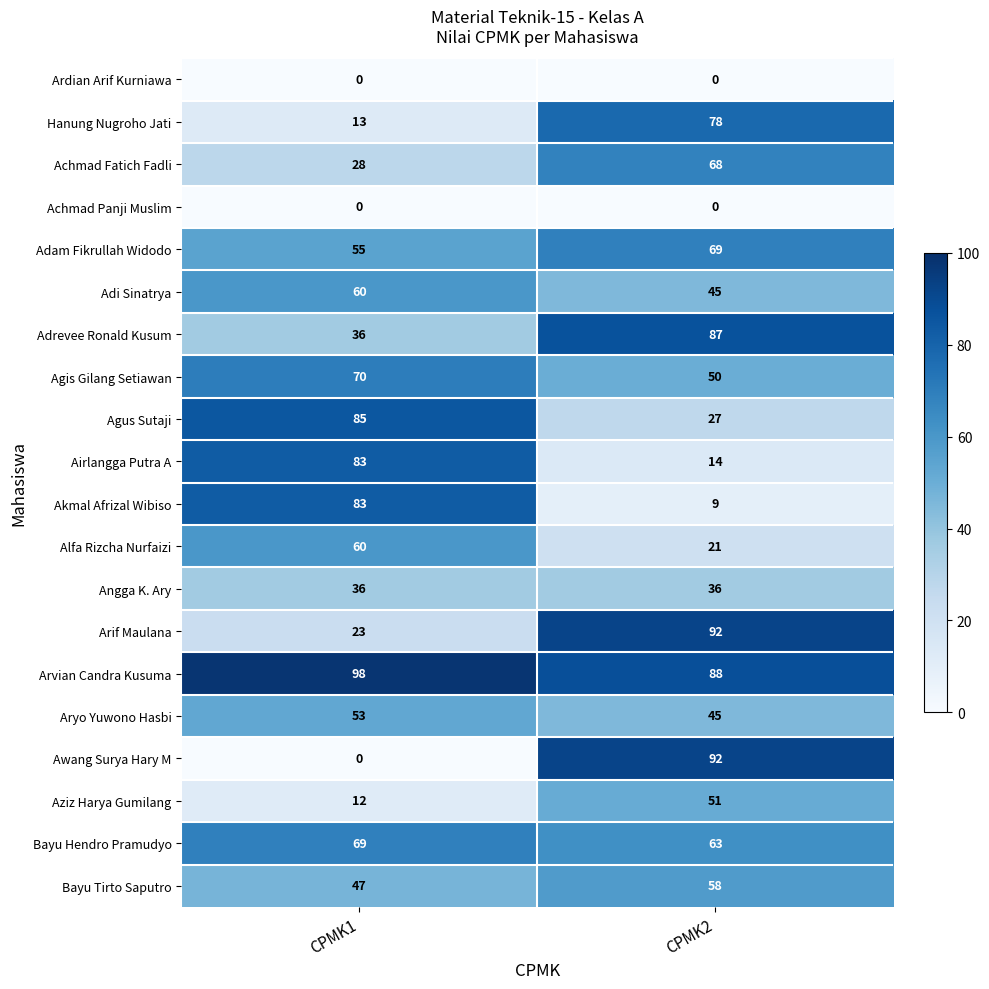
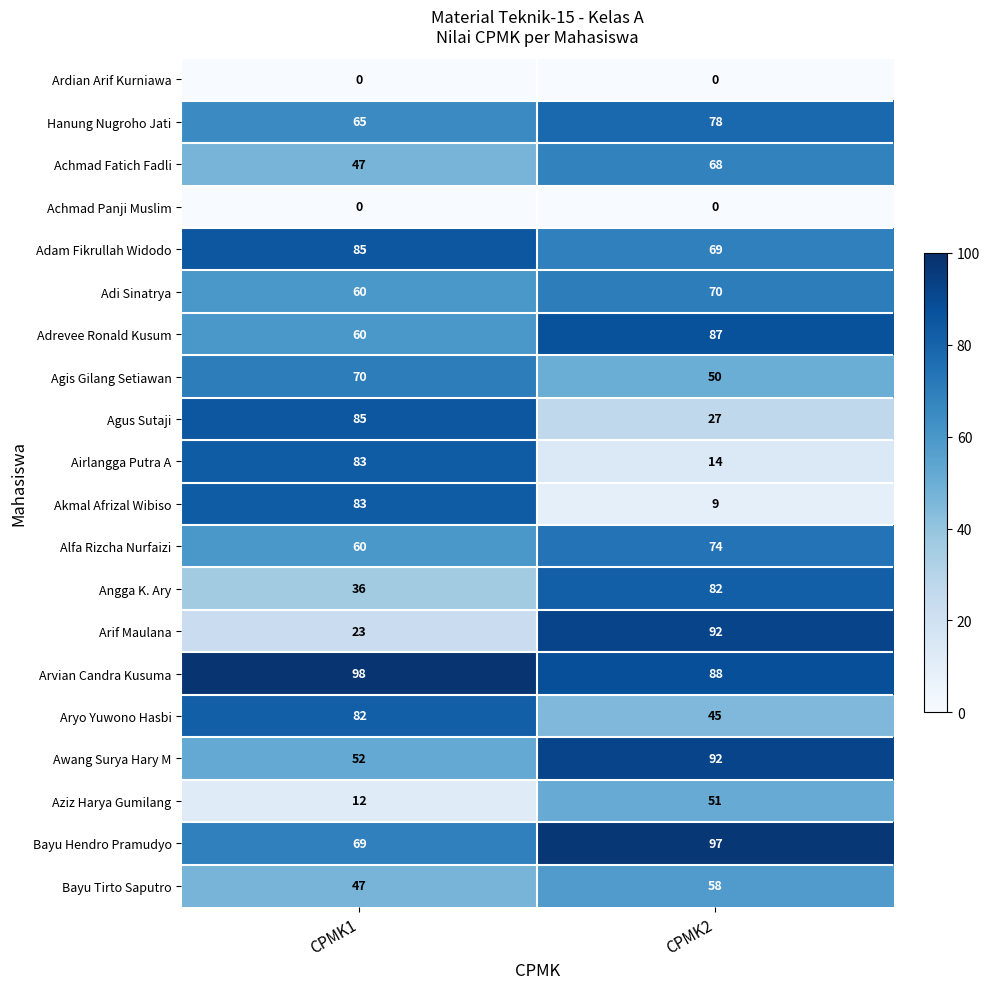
  {
    "Ardian Arif Kurniawa": {
      "CPMK1": 0,
      "CPMK2": 0
    },
    "Hanung Nugroho Jati": {
-     "CPMK1": 13,
+     "CPMK1": 65,
      "CPMK2": 78
    },
    "Achmad Fatich Fadli": {
-     "CPMK1": 28,
+     "CPMK1": 47,
      "CPMK2": 68
    },
    "Achmad Panji Muslim": {
      "CPMK1": 0,
      "CPMK2": 0
    },
    "Adam Fikrullah Widodo": {
-     "CPMK1": 55,
+     "CPMK1": 85,
      "CPMK2": 69
    },
    "Adi Sinatrya": {
      "CPMK1": 60,
-     "CPMK2": 45
+     "CPMK2": 70
    },
    "Adrevee Ronald Kusum": {
-     "CPMK1": 36,
+     "CPMK1": 60,
      "CPMK2": 87
    },
    "Agis Gilang Setiawan": {
      "CPMK1": 70,
      "CPMK2": 50
    },
    "Agus Sutaji": {
      "CPMK1": 85,
      "CPMK2": 27
    },
    "Airlangga Putra A": {
      "CPMK1": 83,
      "CPMK2": 14
    },
    "Akmal Afrizal Wibiso": {
      "CPMK1": 83,
      "CPMK2": 9
    },
    "Alfa Rizcha Nurfaizi": {
      "CPMK1": 60,
-     "CPMK2": 21
+     "CPMK2": 74
    },
    "Angga K. Ary": {
      "CPMK1": 36,
-     "CPMK2": 36
+     "CPMK2": 82
    },
    "Arif Maulana": {
      "CPMK1": 23,
      "CPMK2": 92
    },
    "Arvian Candra Kusuma": {
      "CPMK1": 98,
      "CPMK2": 88
    },
    "Aryo Yuwono Hasbi": {
-     "CPMK1": 53,
+     "CPMK1": 82,
      "CPMK2": 45
    },
    "Awang Surya Hary M": {
-     "CPMK1": 0,
+     "CPMK1": 52,
      "CPMK2": 92
    },
    "Aziz Harya Gumilang": {
      "CPMK1": 12,
      "CPMK2": 51
    },
    "Bayu Hendro Pramudyo": {
      "CPMK1": 69,
-     "CPMK2": 63
+     "CPMK2": 97
    },
    "Bayu Tirto Saputro": {
      "CPMK1": 47,
      "CPMK2": 58
    }
  }
